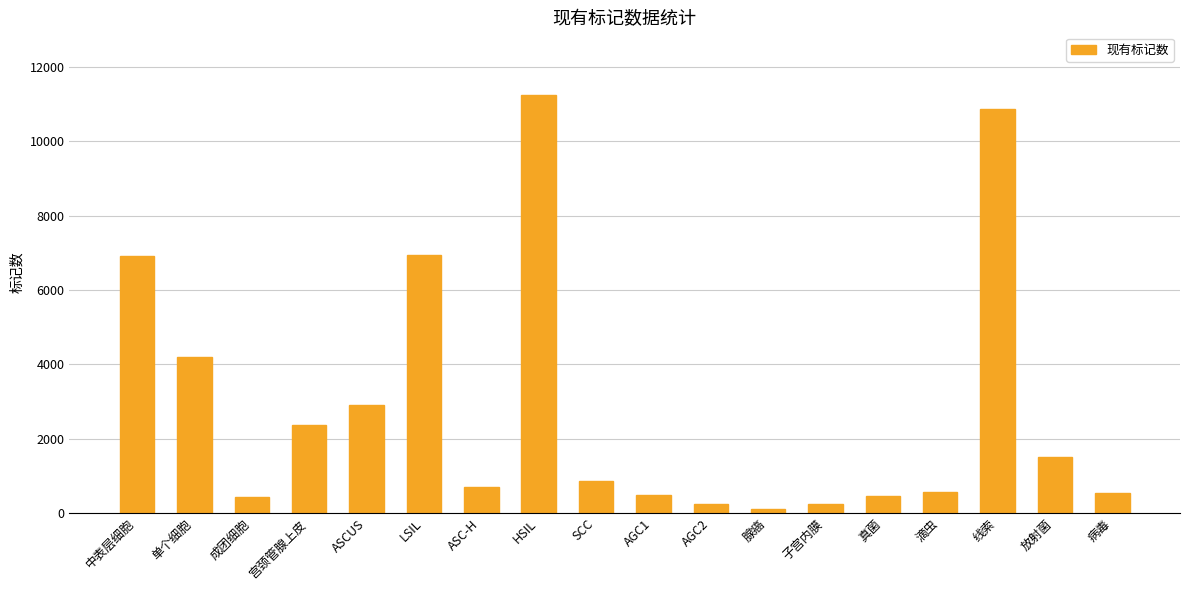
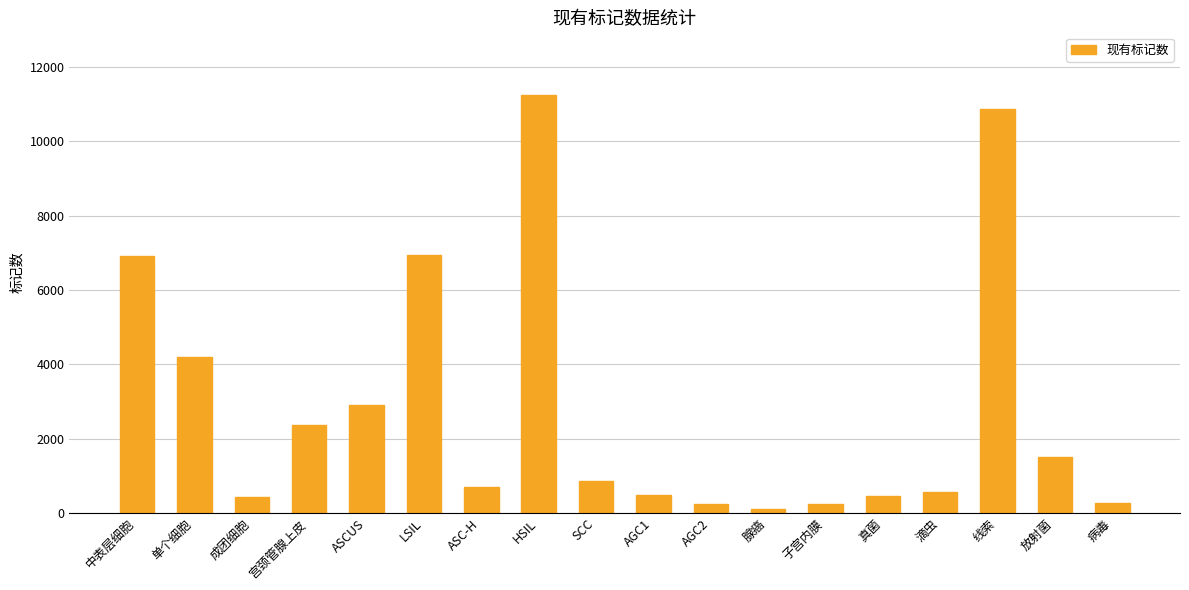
  {
    "中表层细胞": 6900,
    "单个细胞": 4200,
    "成团细胞": 400,
    "宫颈管腺上皮": 2400,
    "ASCUS": 2900,
    "LSIL": 6900,
    "ASC-H": 700,
    "HSIL": 11300,
    "SCC": 900,
    "AGC1": 500,
    "AGC2": 300,
    "腺癌": 100,
    "子宫内膜": 200,
    "真菌": 500,
    "滴虫": 600,
    "线索": 10900,
    "放射菌": 1500,
-   "病毒": 500
+   "病毒": 300
  }
